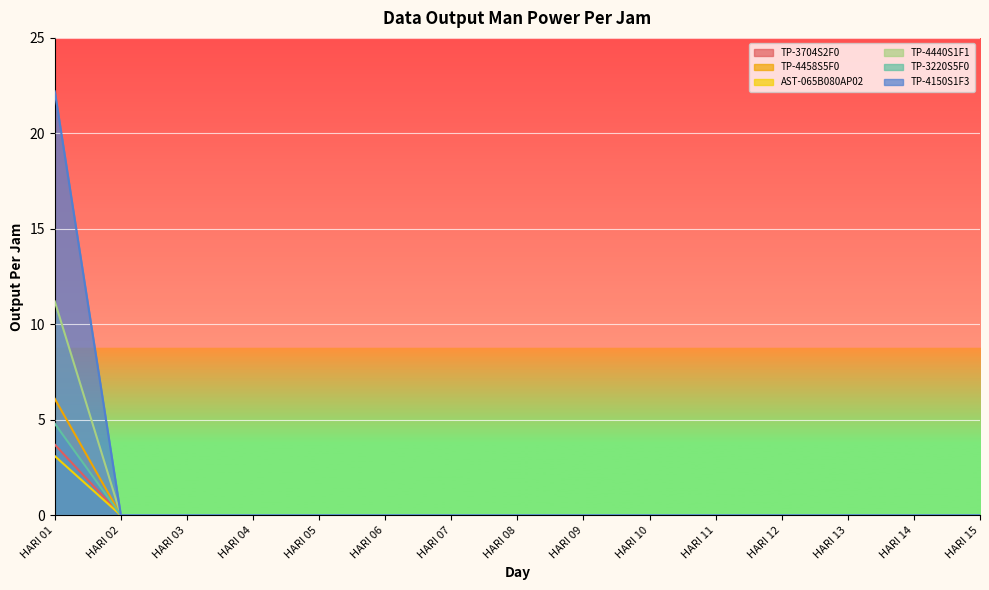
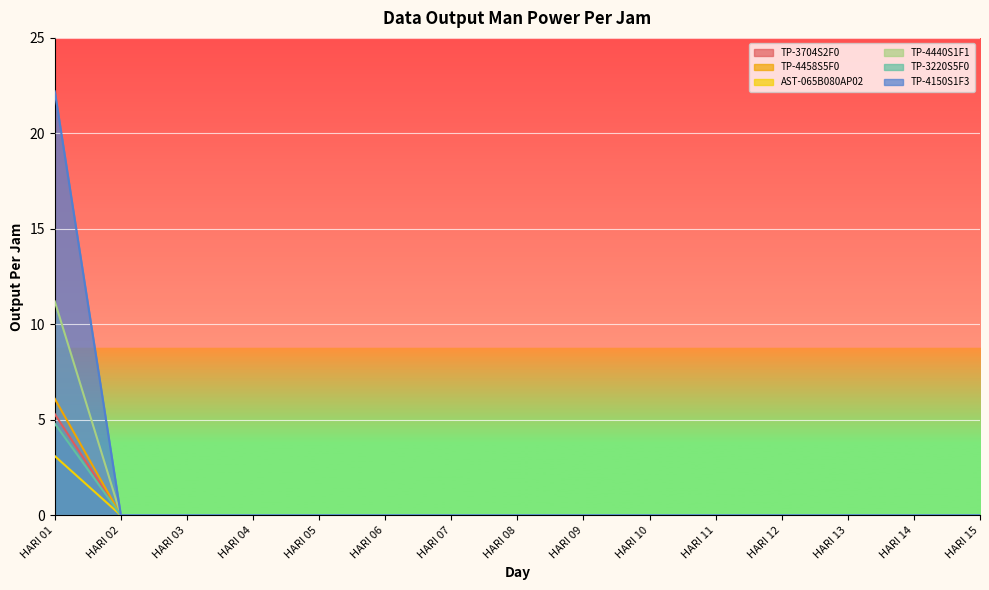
  {
    "TP-3704S2F0": {
-     "HARI 01": 3.7
+     "HARI 01": 5.3
    },
    "TP-4440S1F1": {
      "HARI 01": 11.2
    },
    "TP-3220S5F0": {
      "HARI 01": 4.8
    },
    "TP-4150S1F3": {
      "HARI 01": 22.2
    }
  }
